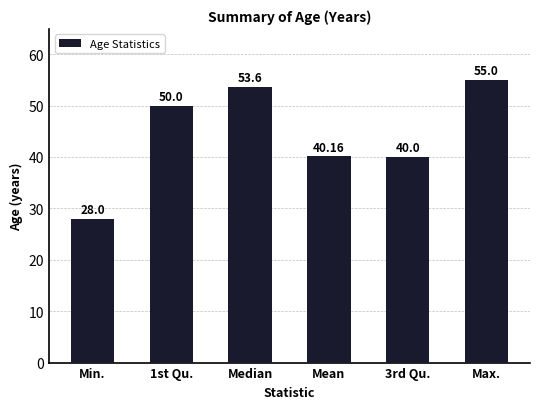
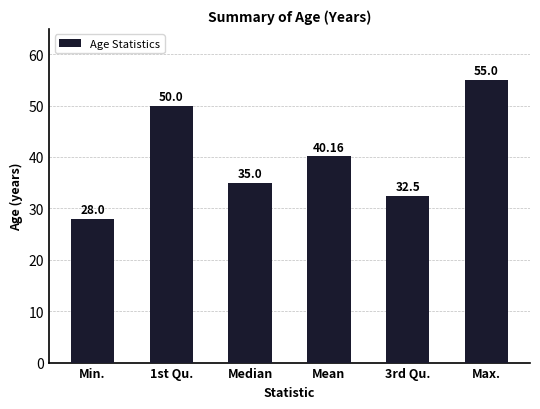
  {
    "Min.": 28.0,
    "1st Qu.": 50.0,
-   "Median": 53.6,
+   "Median": 35.0,
    "Mean": 40.16,
-   "3rd Qu.": 40.0,
+   "3rd Qu.": 32.5,
    "Max.": 55.0
  }
